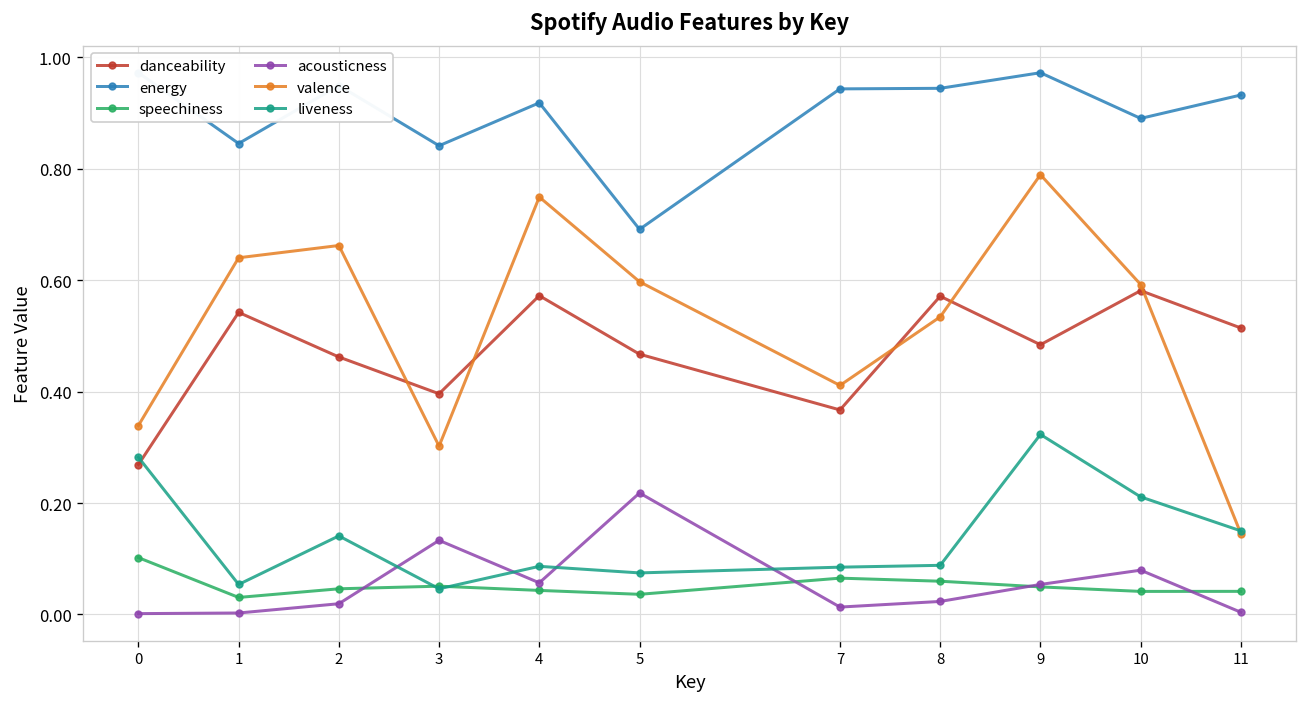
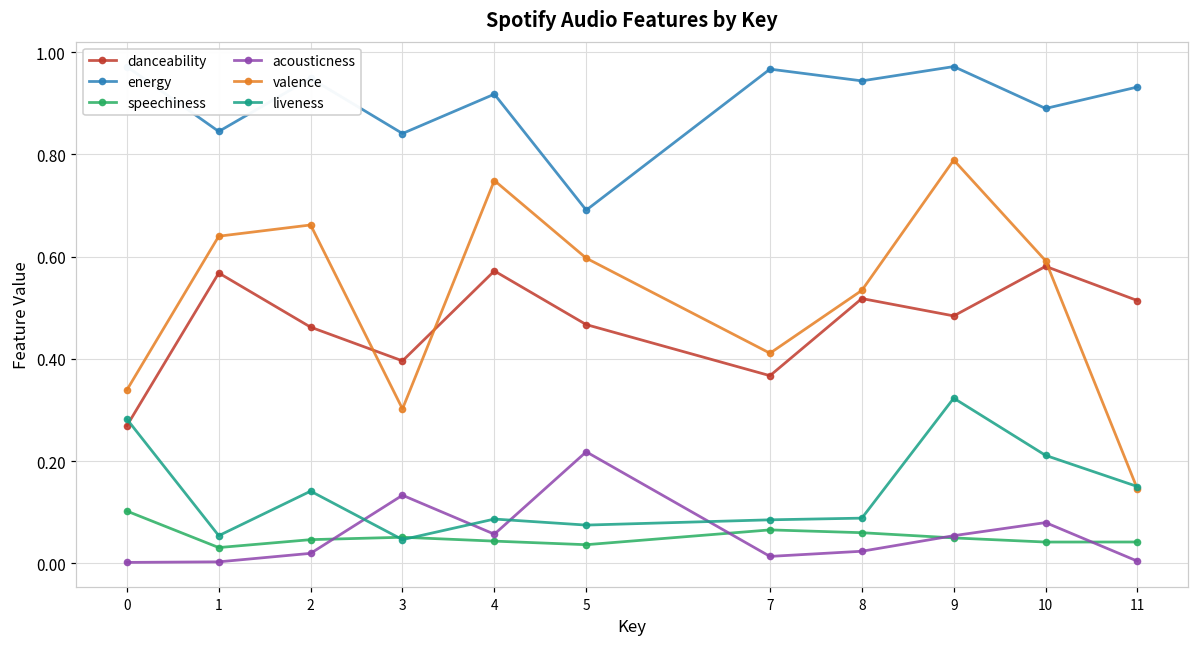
  {
    "danceability": {
      "0": 0.27,
-     "1": 0.54,
+     "1": 0.57,
      "2": 0.46,
      "3": 0.40,
      "4": 0.57,
      "5": 0.47,
      "7": 0.37,
-     "8": 0.57,
+     "8": 0.52,
      "9": 0.48,
      "10": 0.58,
      "11": 0.51
    },
    "energy": {
      "1": 0.85,
      "3": 0.84,
      "4": 0.92,
      "5": 0.69,
-     "7": 0.94,
+     "7": 0.97,
      "8": 0.94,
      "9": 0.97,
      "10": 0.89,
      "11": 0.93
    },
    "acousticness": {
      "0": 0.00,
      "1": 0.00,
      "2": 0.02,
      "3": 0.13,
      "4": 0.06,
      "5": 0.22,
      "7": 0.01,
      "8": 0.02,
      "10": 0.08,
      "11": 0.00
    },
    "valence": {
      "0": 0.34,
      "1": 0.64,
      "2": 0.66,
      "3": 0.30,
      "4": 0.75,
      "5": 0.60,
      "7": 0.41,
      "8": 0.53,
      "9": 0.79,
      "10": 0.59
    }
  }
